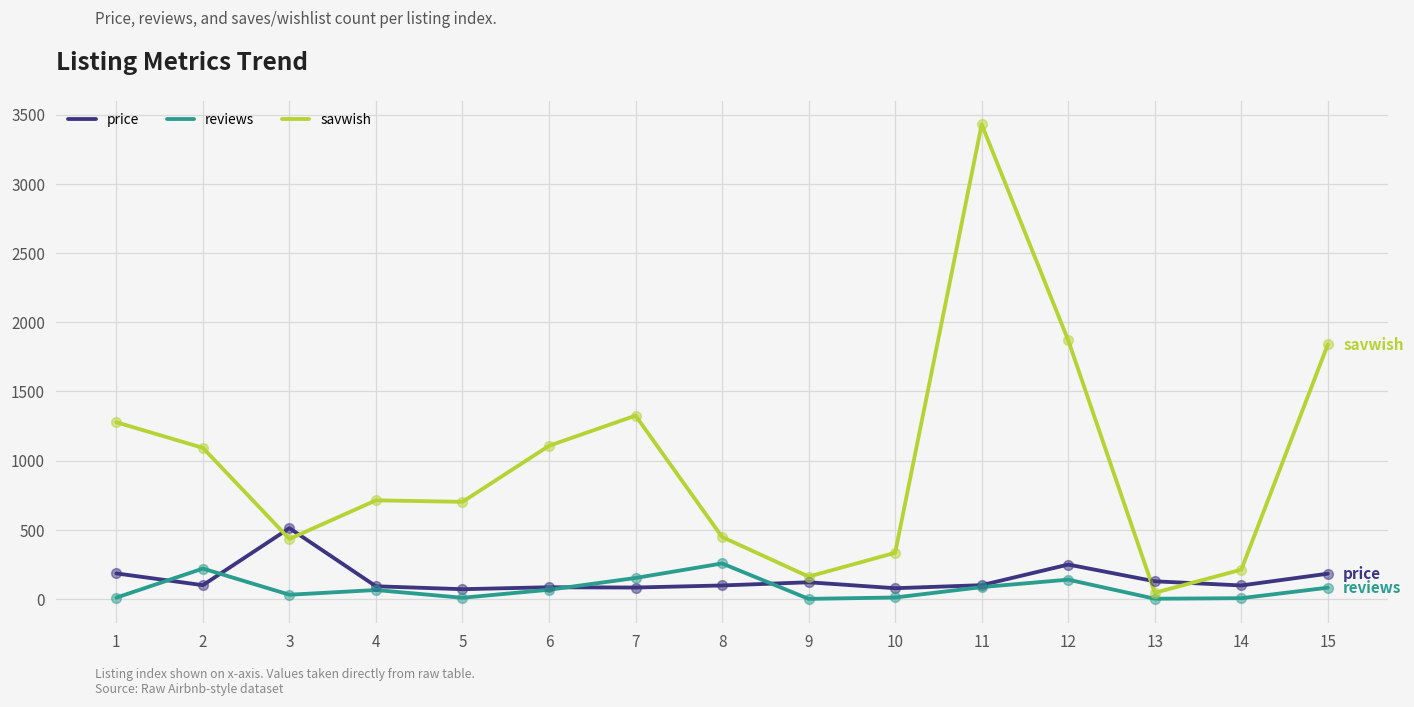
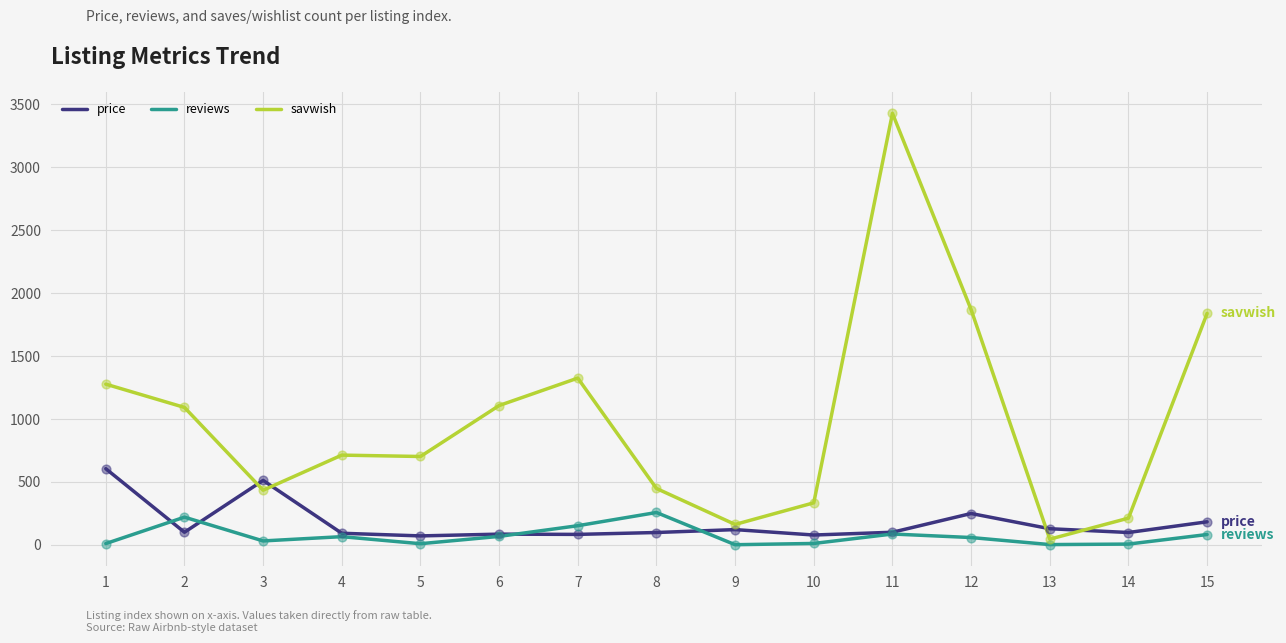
  {
    "price": {
-     "1": 190,
+     "1": 610,
      "2": 100,
      "3": 510,
      "4": 90,
      "5": 70,
      "7": 80,
      "8": 100,
      "9": 120,
      "10": 80,
      "12": 250,
      "13": 130,
      "14": 100,
      "15": 180
    },
    "reviews": {
      "1": 10,
      "2": 220,
      "3": 30,
      "4": 70,
      "5": 10,
      "7": 150,
      "8": 260,
      "9": 0,
      "10": 10,
-     "12": 140,
+     "12": 60,
      "13": 0,
      "14": 10,
      "15": 80
    },
    "savwish": {
      "1": 1280,
      "2": 1090,
      "3": 430,
      "4": 710,
      "5": 700,
      "6": 1110,
      "7": 1330,
      "8": 450,
      "9": 160,
      "10": 330,
      "11": 3430,
      "12": 1870,
      "13": 50,
      "14": 210,
      "15": 1840
    }
  }
